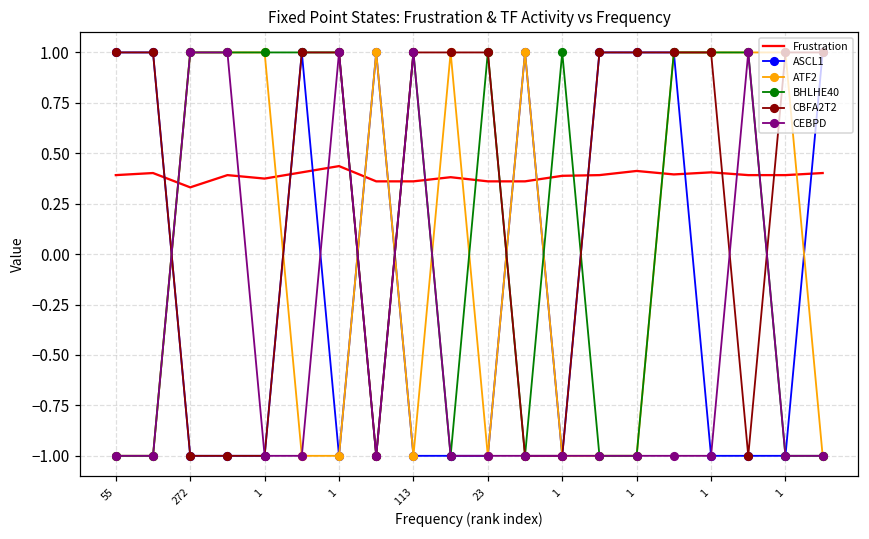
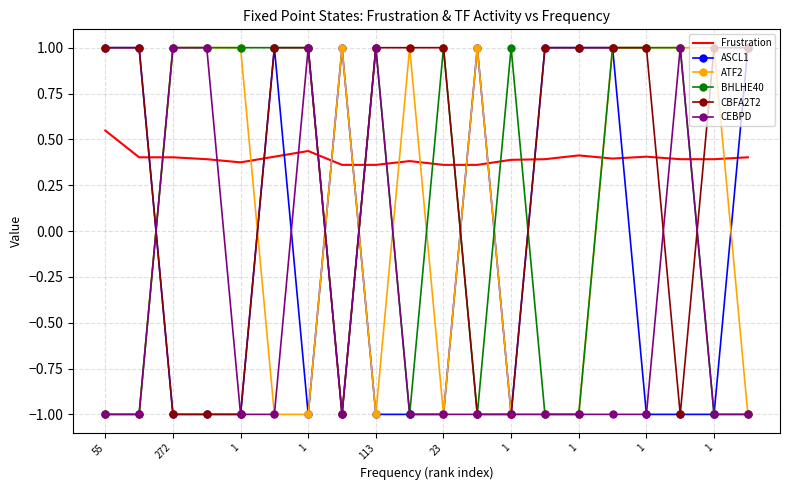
  {
    "Frustration": {
-     "55": 0.39,
-     "272": 0.33,
+     "55": 0.55,
+     "272": 0.40,
      "113": 0.36,
      "23": 0.36
    }
  }
